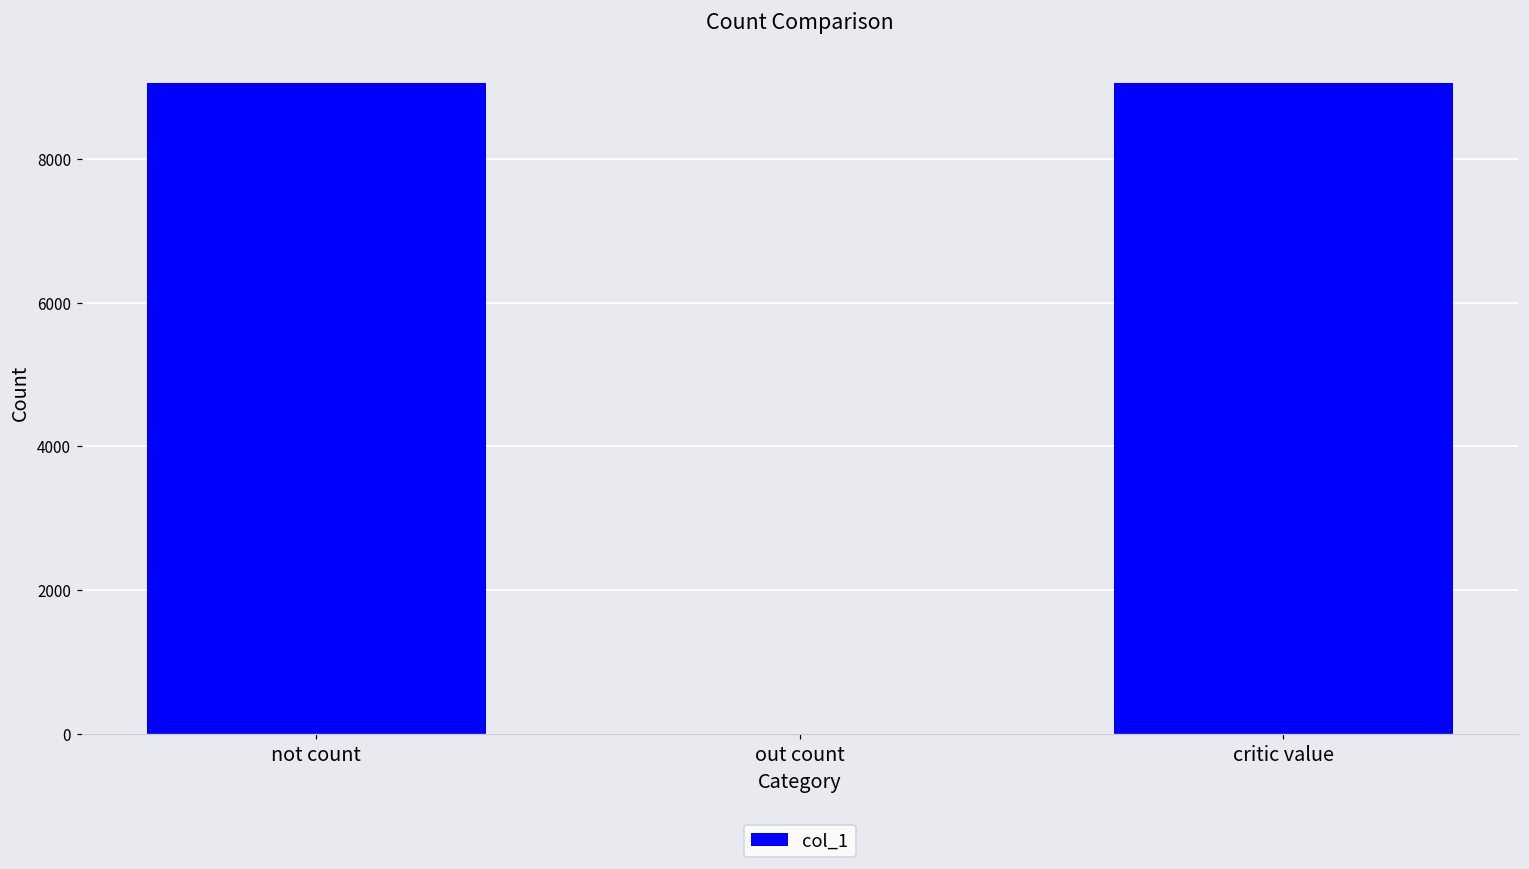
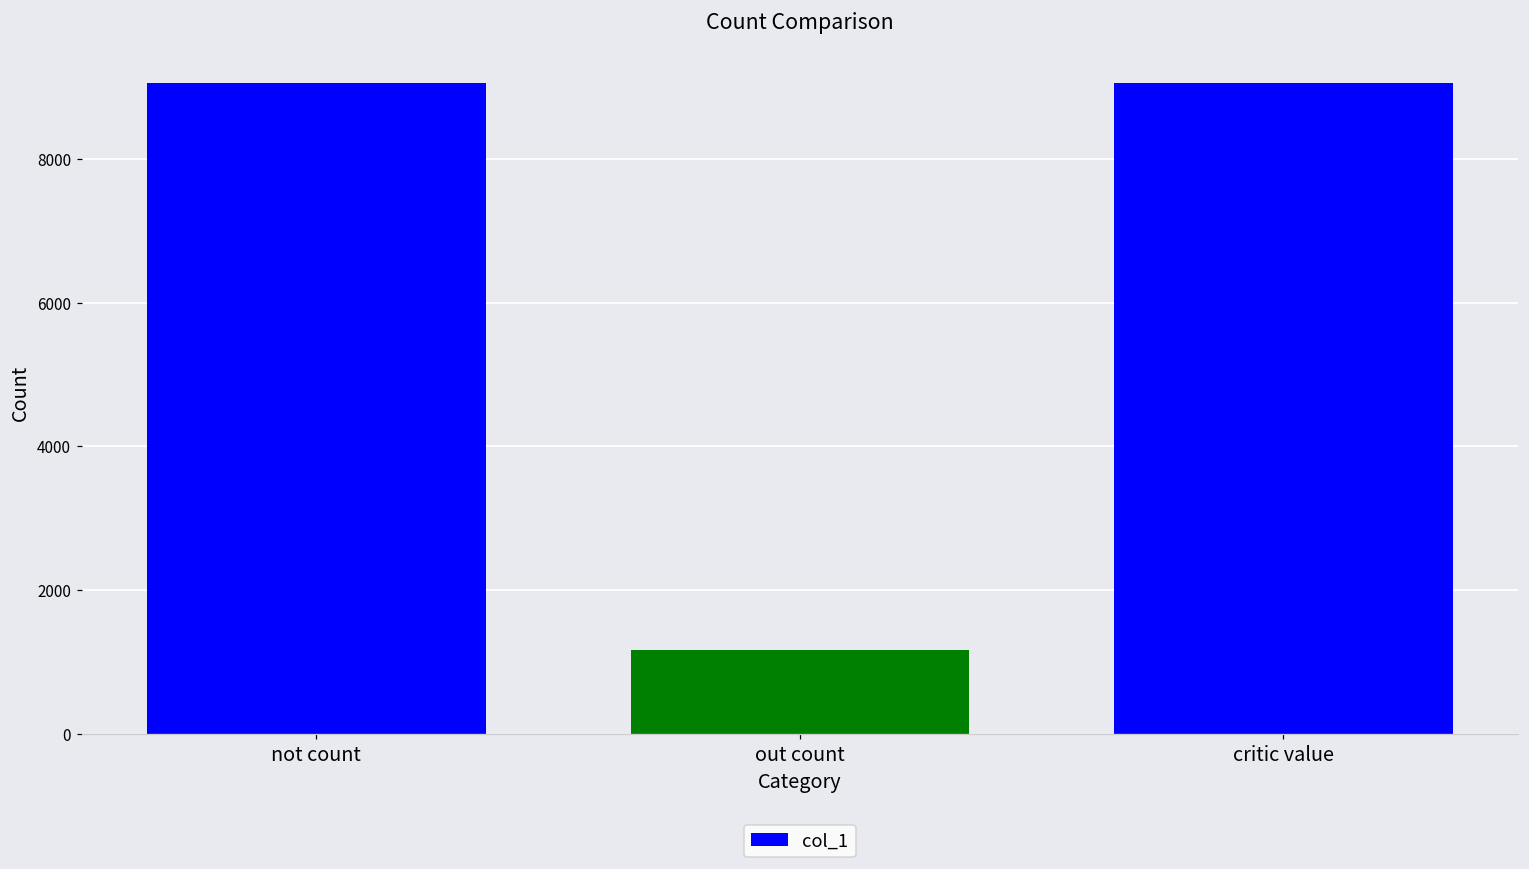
  {
    "not count": 9100,
-   "out count": 0,
+   "out count": 1200,
    "critic value": 9100
  }
